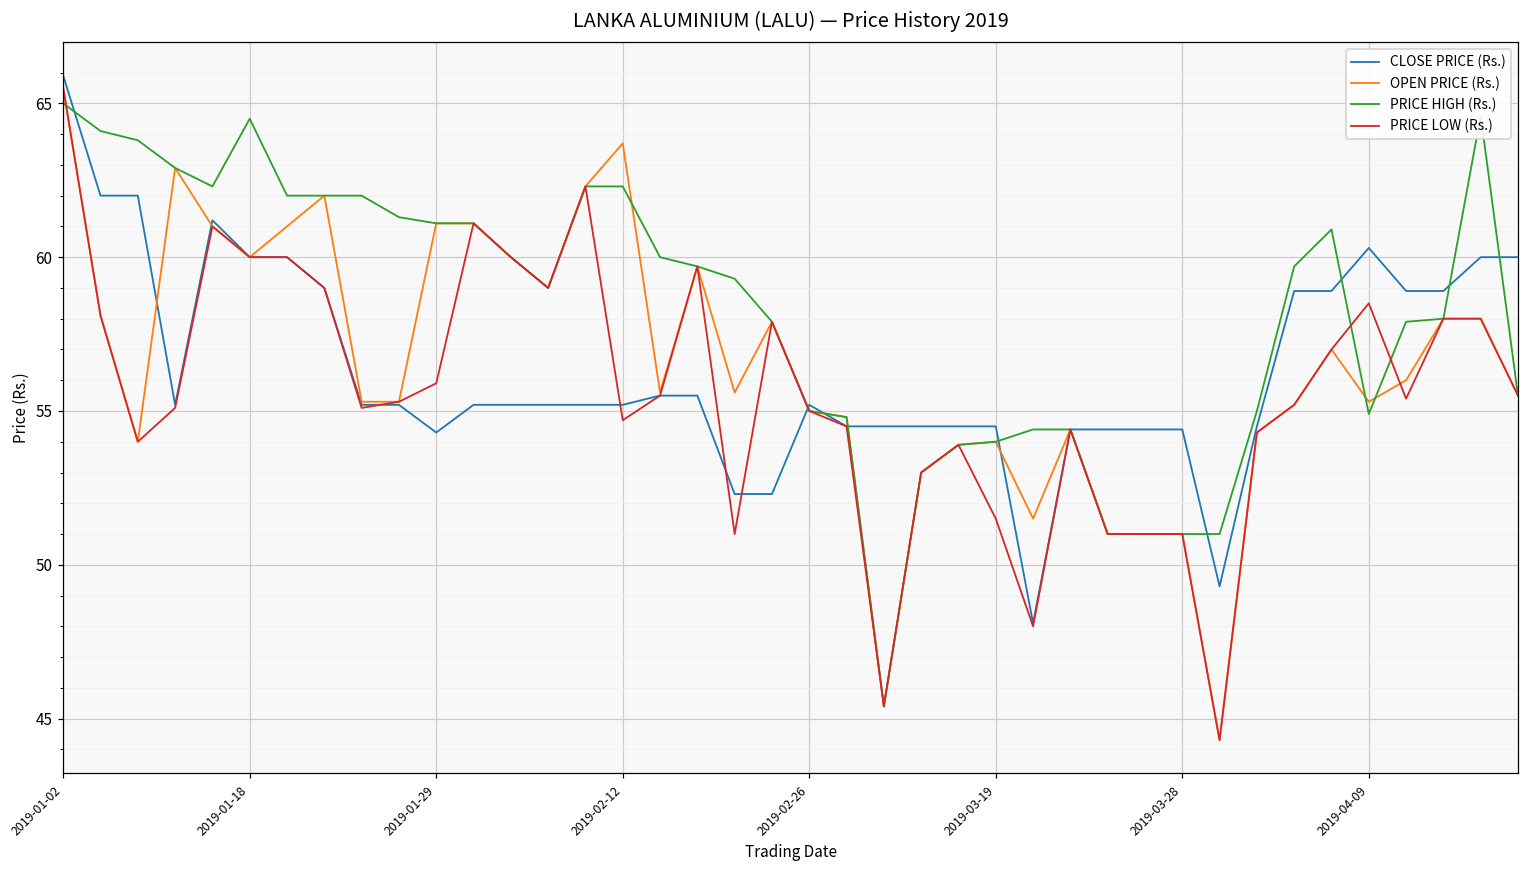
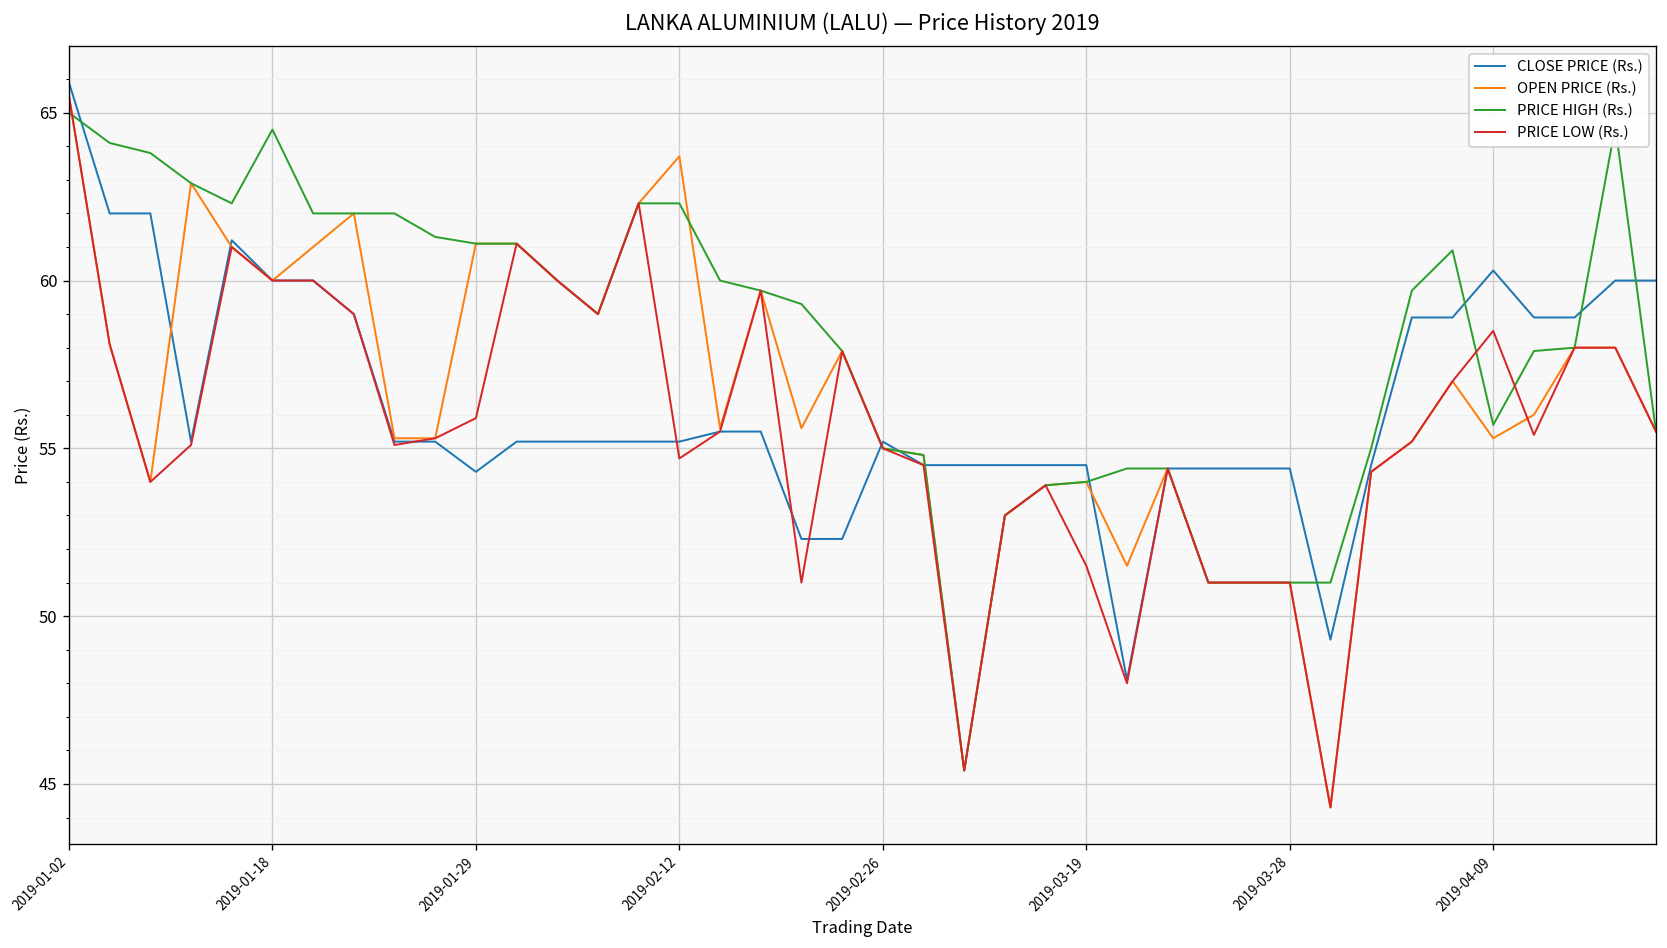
  {
    "CLOSE PRICE (Rs.)": {
      "2019-01-02": 65.9,
      "2019-01-29": 54.3,
      "2019-02-12": 55.2,
      "2019-02-26": 55.2,
      "2019-03-19": 54.5,
      "2019-03-28": 54.4,
      "2019-04-09": 60.3
    },
    "OPEN PRICE (Rs.)": {
      "2019-02-12": 63.7,
      "2019-04-09": 55.3
    },
    "PRICE HIGH (Rs.)": {
      "2019-01-02": 65.0,
      "2019-01-18": 64.5,
      "2019-02-12": 62.3,
-     "2019-04-09": 54.9
+     "2019-04-09": 55.7
    },
    "PRICE LOW (Rs.)": {
      "2019-01-29": 55.9,
      "2019-02-12": 54.7,
      "2019-03-19": 51.5,
      "2019-04-09": 58.5
    }
  }
